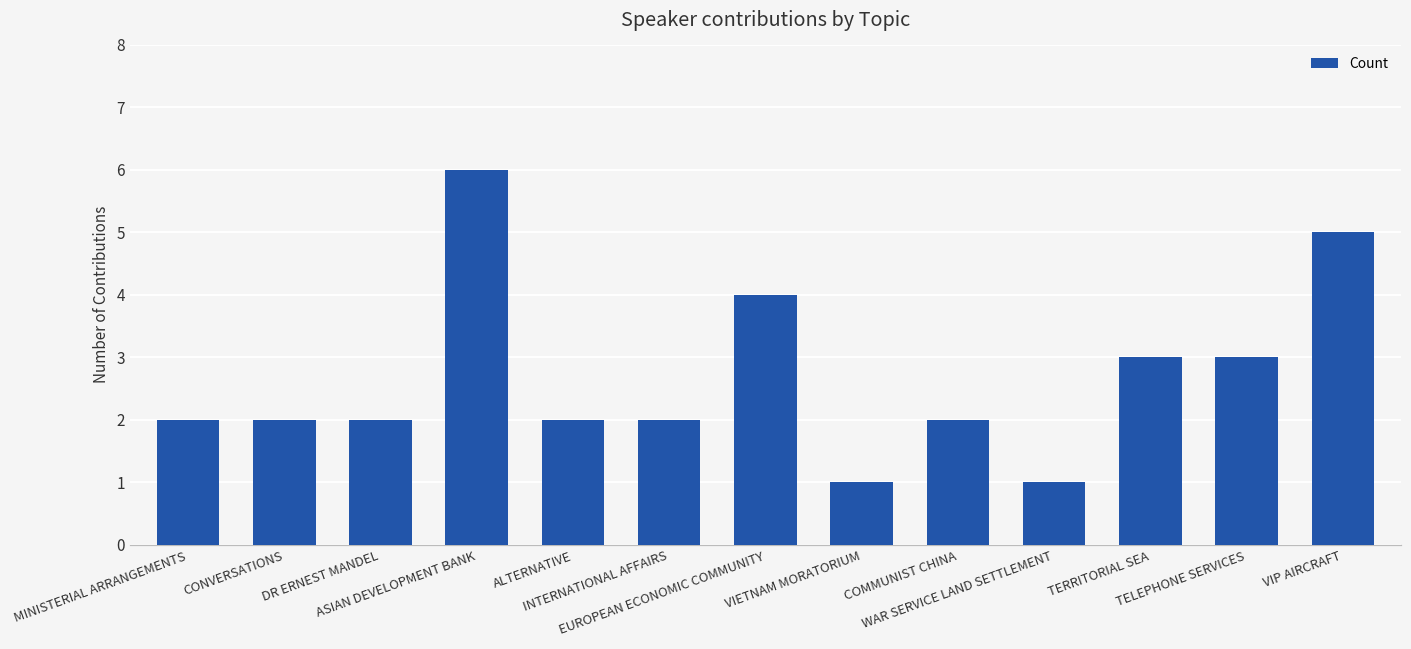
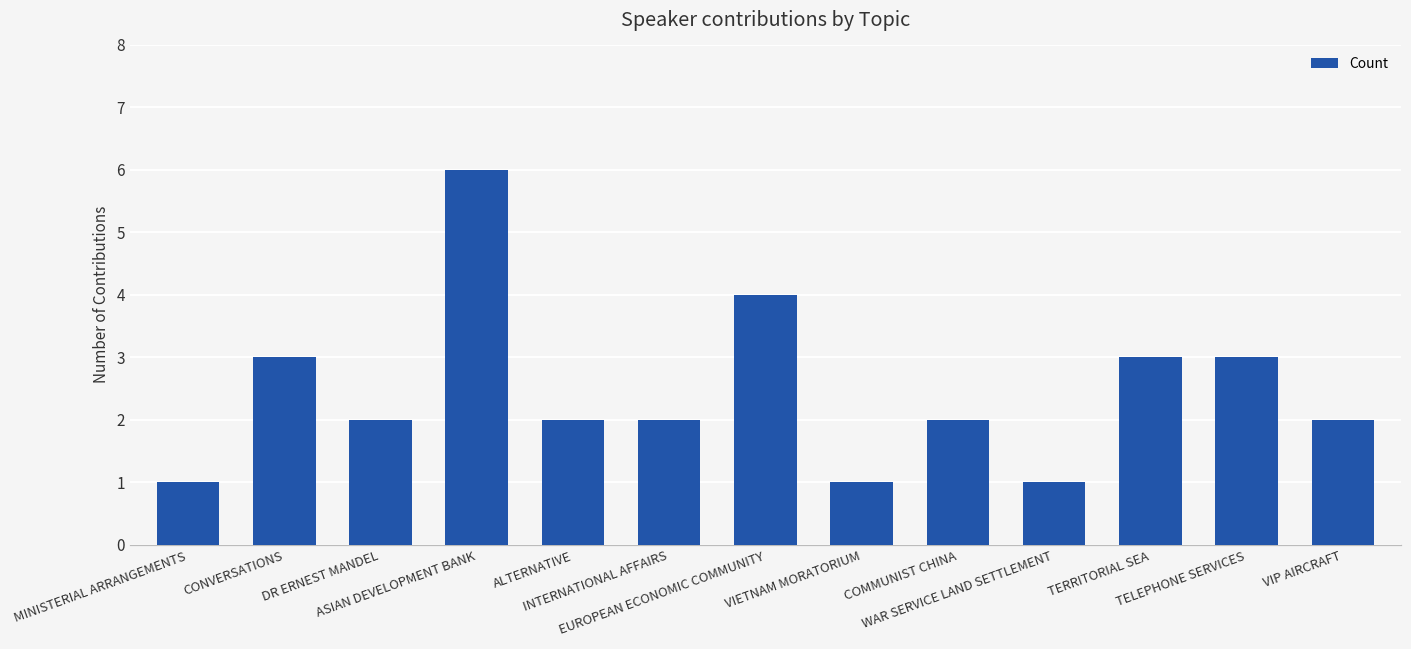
  {
-   "MINISTERIAL ARRANGEMENTS": 2,
-   "CONVERSATIONS": 2,
+   "MINISTERIAL ARRANGEMENTS": 1,
+   "CONVERSATIONS": 3,
    "DR ERNEST MANDEL": 2,
    "ASIAN DEVELOPMENT BANK": 6,
    "ALTERNATIVE": 2,
    "INTERNATIONAL AFFAIRS": 2,
    "EUROPEAN ECONOMIC COMMUNITY": 4,
    "VIETNAM MORATORIUM": 1,
    "COMMUNIST CHINA": 2,
    "WAR SERVICE LAND SETTLEMENT": 1,
    "TERRITORIAL SEA": 3,
    "TELEPHONE SERVICES": 3,
-   "VIP AIRCRAFT": 5
+   "VIP AIRCRAFT": 2
  }
